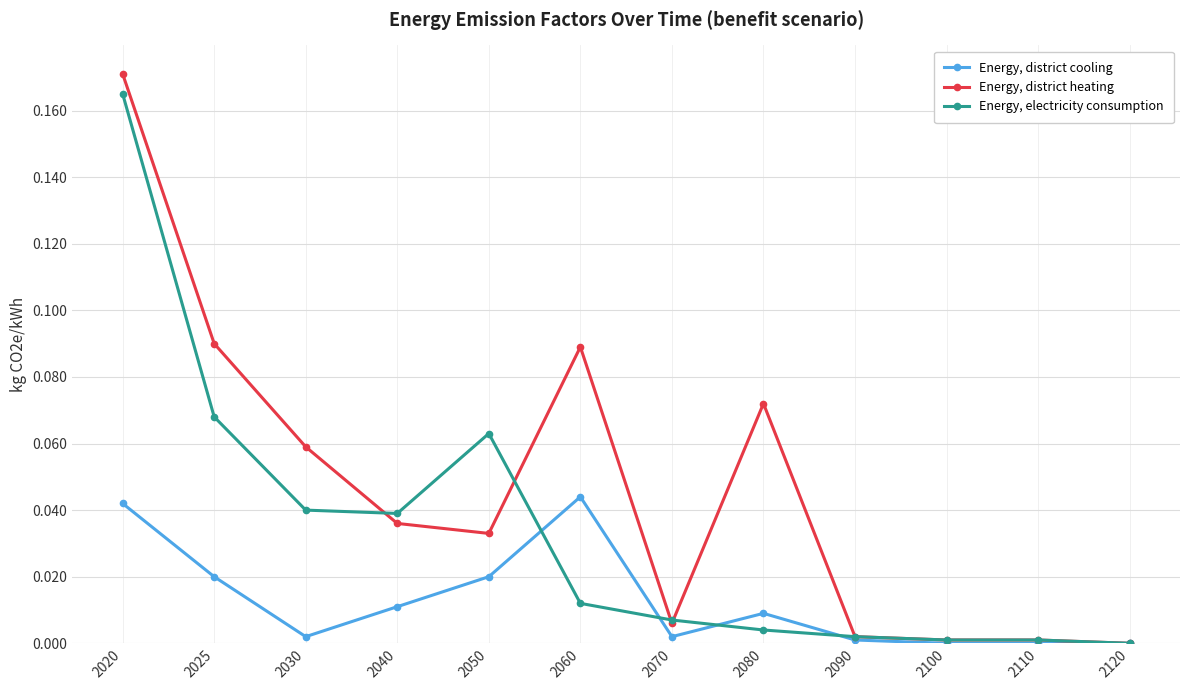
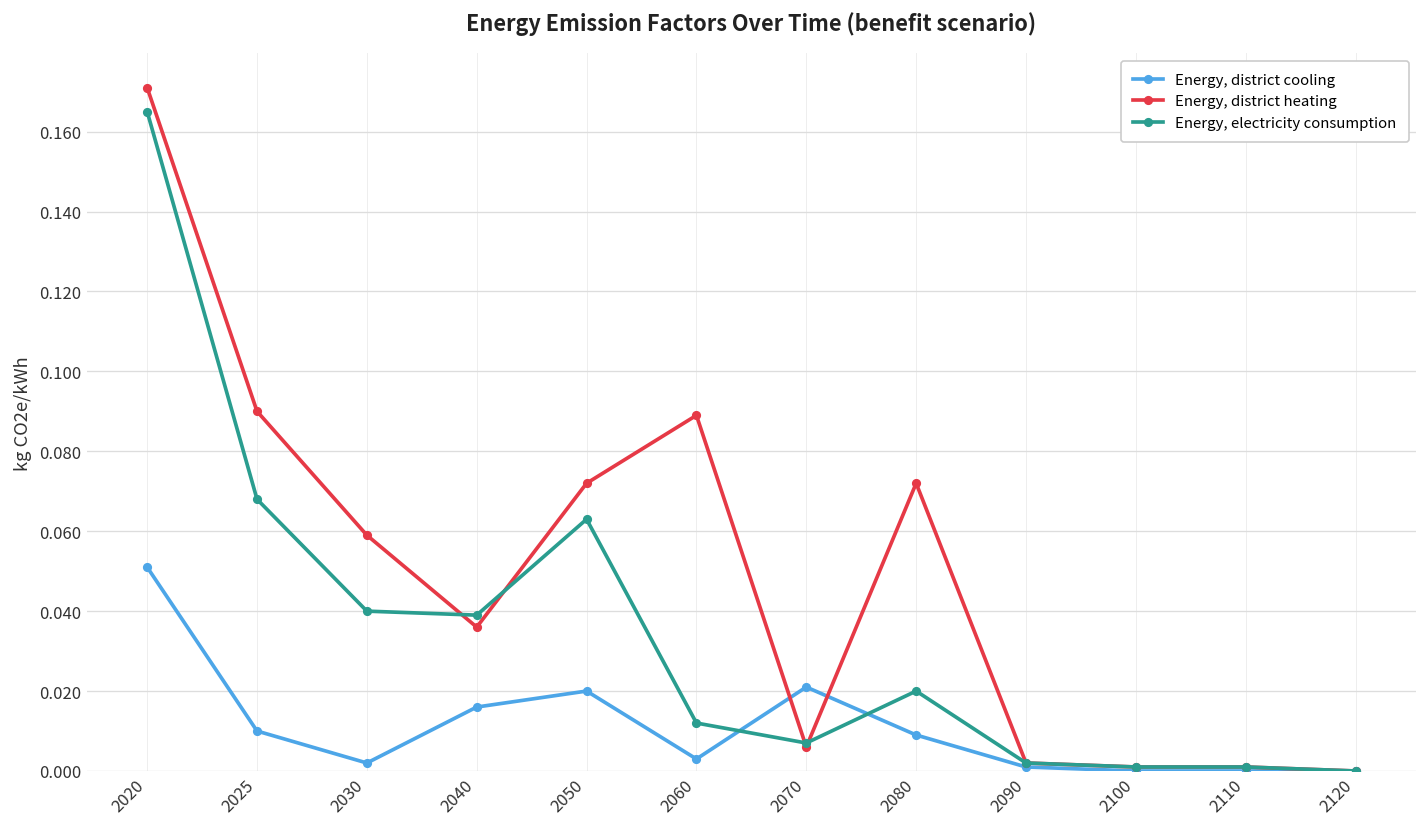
  {
    "Energy, district cooling": {
-     "2020": 0.042,
-     "2025": 0.02,
+     "2020": 0.051,
+     "2025": 0.01,
      "2030": 0.002,
-     "2040": 0.011,
+     "2040": 0.016,
      "2050": 0.020,
-     "2060": 0.044,
-     "2070": 0.002,
+     "2060": 0.003,
+     "2070": 0.021,
      "2080": 0.009,
      "2090": 0.001,
      "2100": 0.000,
      "2110": 0.000
    },
    "Energy, district heating": {
      "2020": 0.171,
      "2025": 0.090,
      "2030": 0.059,
      "2040": 0.036,
-     "2050": 0.033,
+     "2050": 0.072,
      "2060": 0.089,
      "2070": 0.006,
      "2080": 0.072
    },
    "Energy, electricity consumption": {
      "2020": 0.165,
      "2025": 0.068,
      "2030": 0.040,
      "2040": 0.039,
      "2050": 0.063,
      "2060": 0.012,
      "2070": 0.007,
-     "2080": 0.004
+     "2080": 0.020
    }
  }
